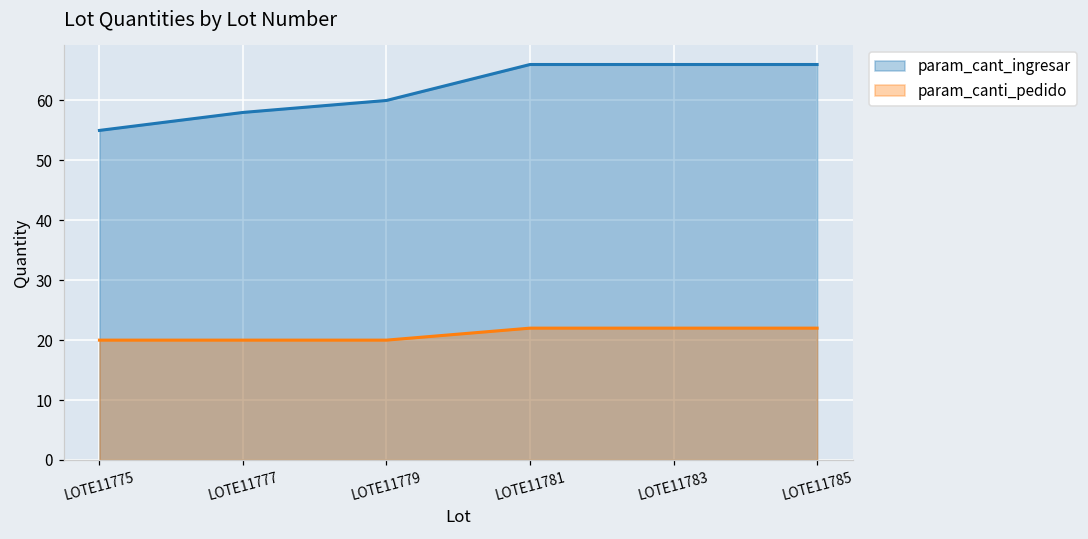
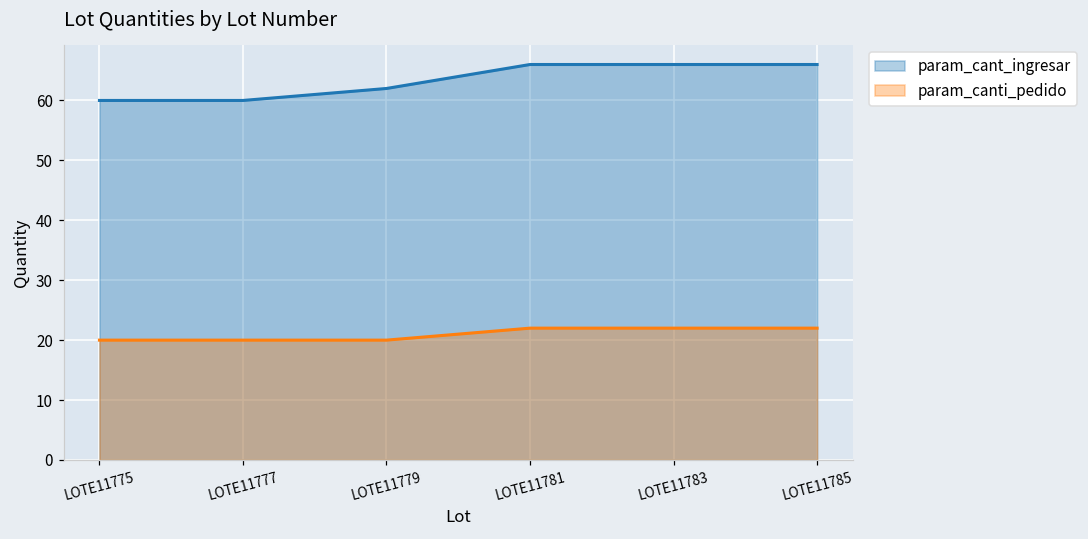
  {
    "param_cant_ingresar": {
-     "LOTE11775": 55,
-     "LOTE11777": 58,
-     "LOTE11779": 60,
+     "LOTE11775": 60,
+     "LOTE11777": 60,
+     "LOTE11779": 62,
      "LOTE11781": 66,
      "LOTE11783": 66,
      "LOTE11785": 66
    },
    "param_canti_pedido": {
      "LOTE11775": 20,
      "LOTE11777": 20,
      "LOTE11779": 20,
      "LOTE11781": 22,
      "LOTE11783": 22,
      "LOTE11785": 22
    }
  }
